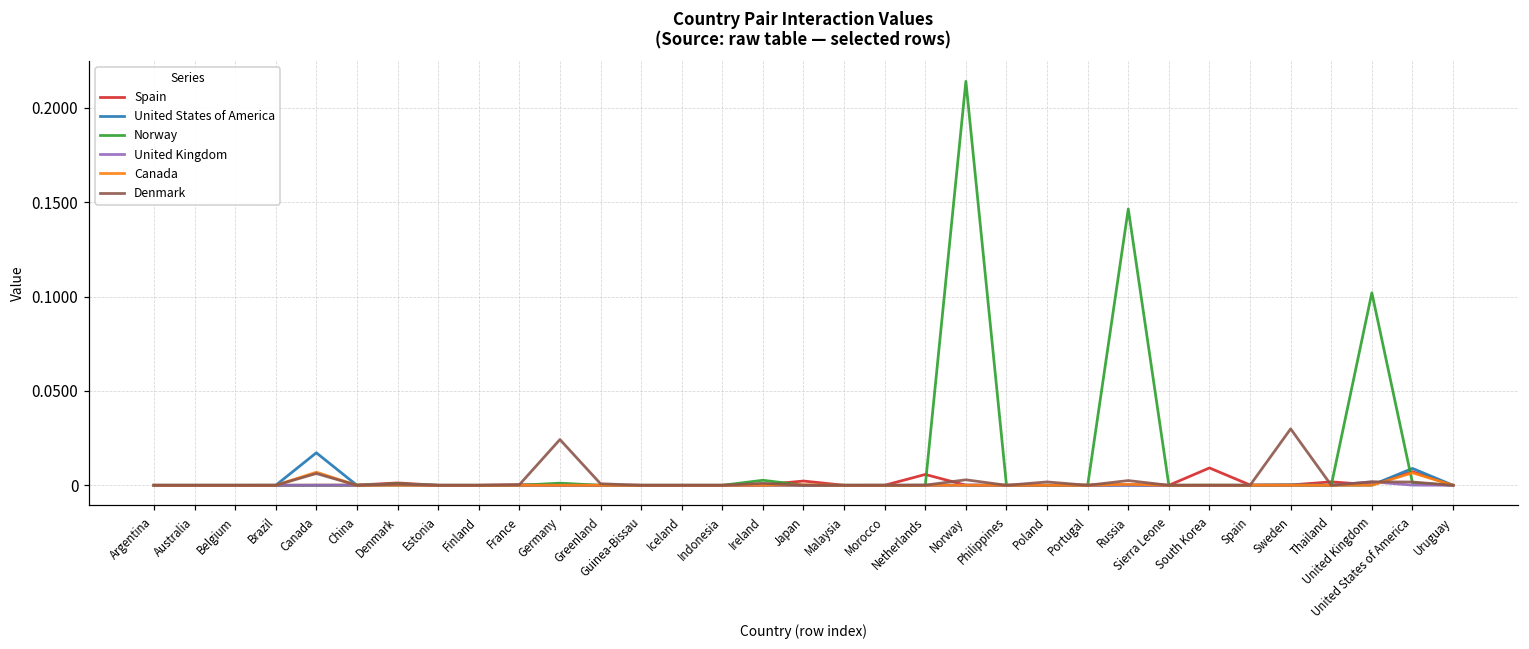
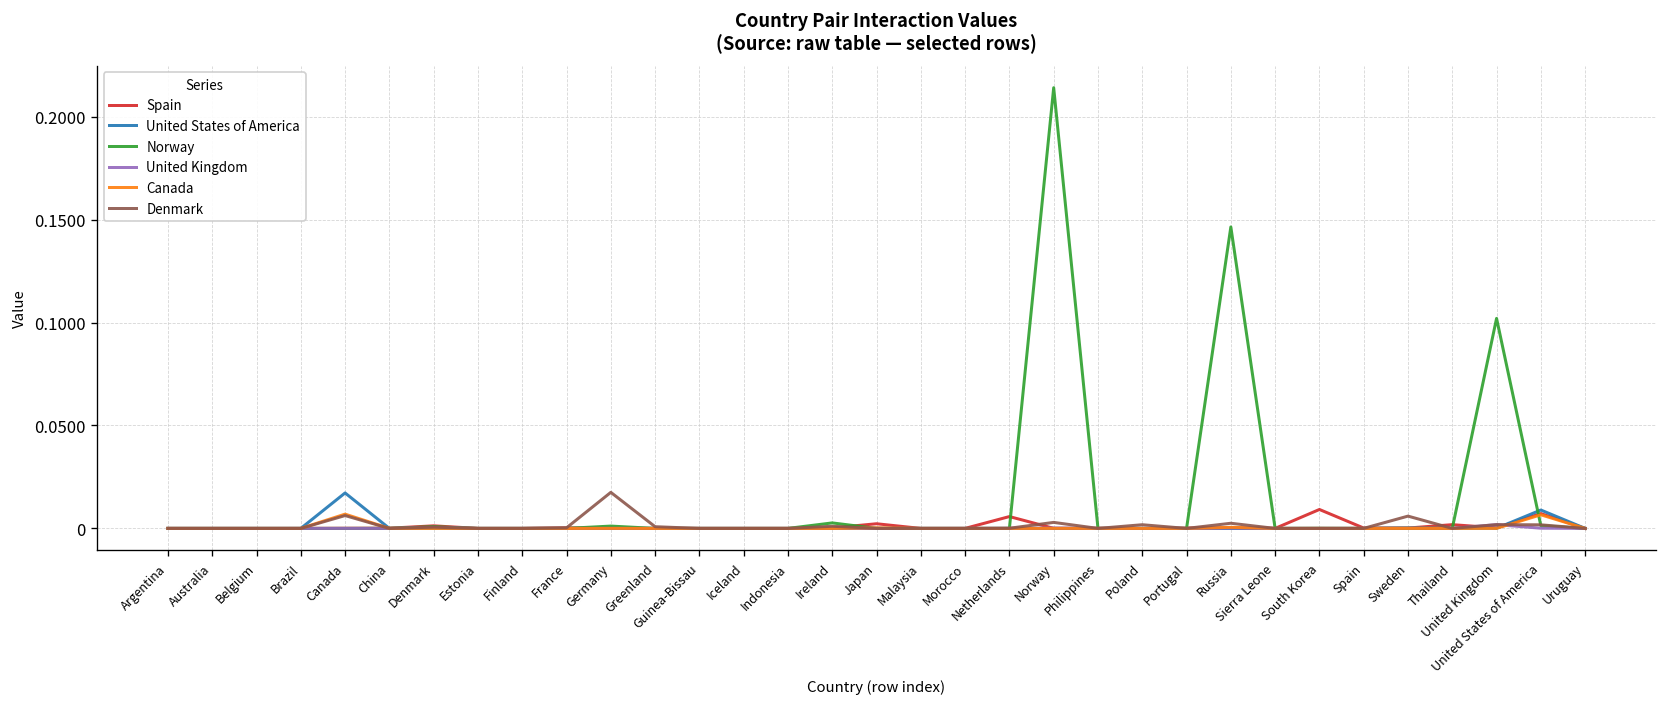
  {
    "Spain": {
      "Japan": 0.002,
      "Netherlands": 0.006,
      "South Korea": 0.009,
      "Thailand": 0.002
    },
    "United States of America": {
      "Canada": 0.017,
      "United States of America": 0.009
    },
    "Norway": {
      "Ireland": 0.003,
      "Norway": 0.214,
      "Russia": 0.146,
      "United Kingdom": 0.102
    },
    "Denmark": {
-     "Germany": 0.024,
+     "Germany": 0.018,
      "Norway": 0.003,
      "Poland": 0.002,
      "Russia": 0.003,
-     "Sweden": 0.030
+     "Sweden": 0.006
    }
  }
